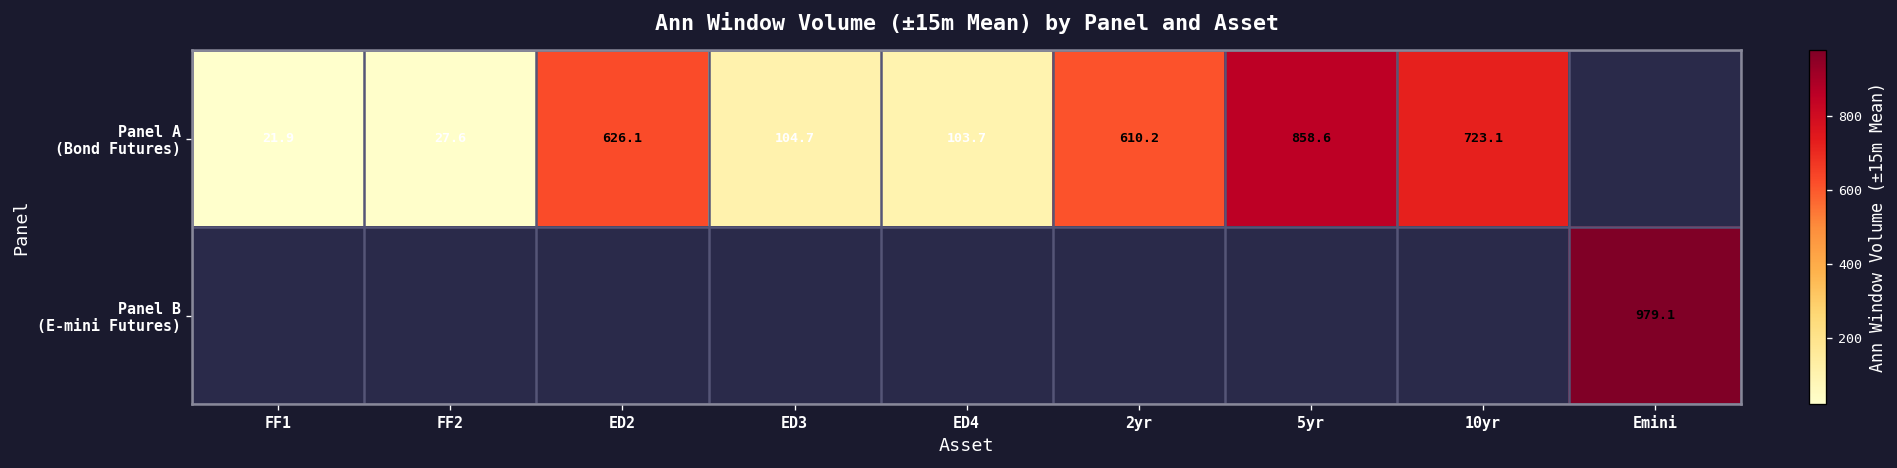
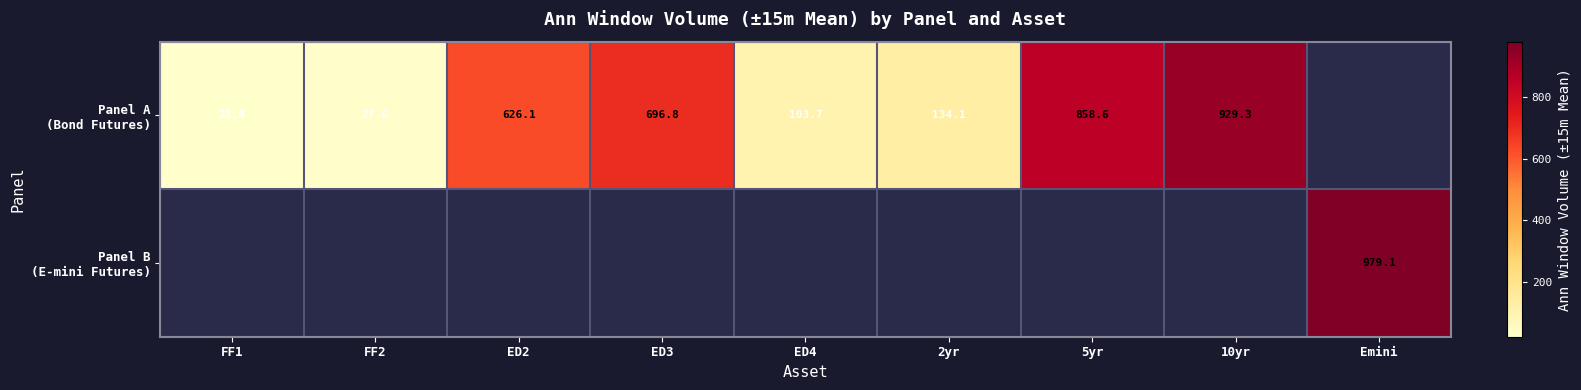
  {
    "Panel A (Bond Futures)": {
      "FF1": 21.9,
      "FF2": 27.6,
      "ED2": 626.1,
-     "ED3": 104.7,
+     "ED3": 696.8,
      "ED4": 103.7,
-     "2yr": 610.2,
+     "2yr": 134.1,
      "5yr": 858.6,
-     "10yr": 723.1
+     "10yr": 929.3
    },
    "Panel B (E-mini Futures)": {
      "Emini": 979.1
    }
  }
